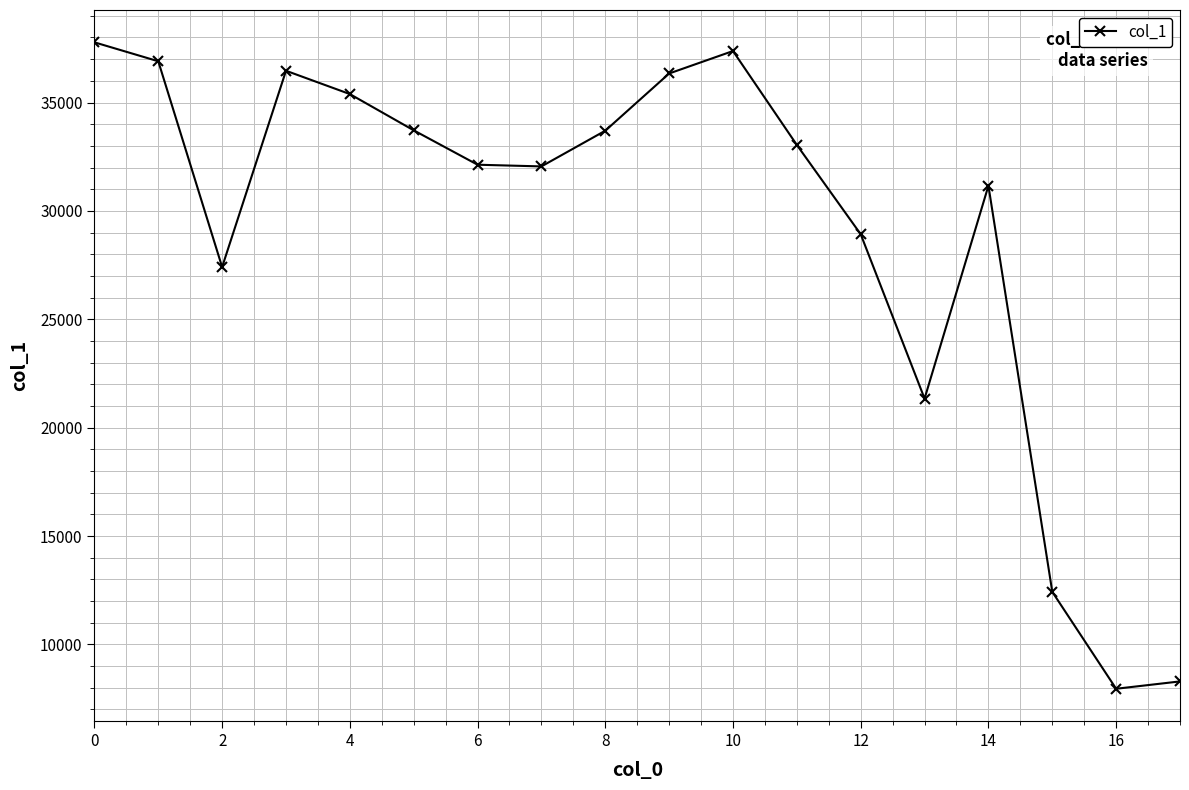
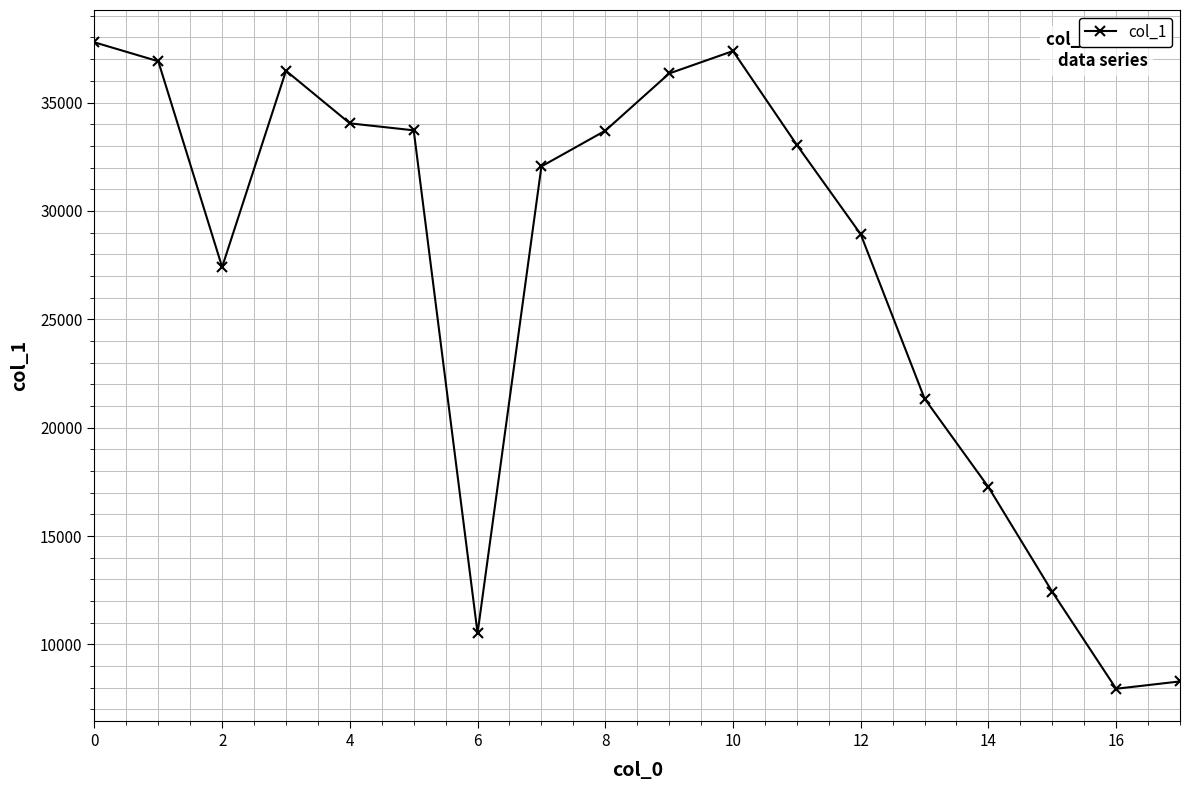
  {
    "0": 37800,
    "2": 27400,
-   "4": 35400,
-   "6": 32100,
+   "4": 34000,
+   "6": 10500,
    "8": 33700,
    "10": 37400,
    "12": 28900,
-   "14": 31200,
+   "14": 17300,
    "16": 8000
  }
